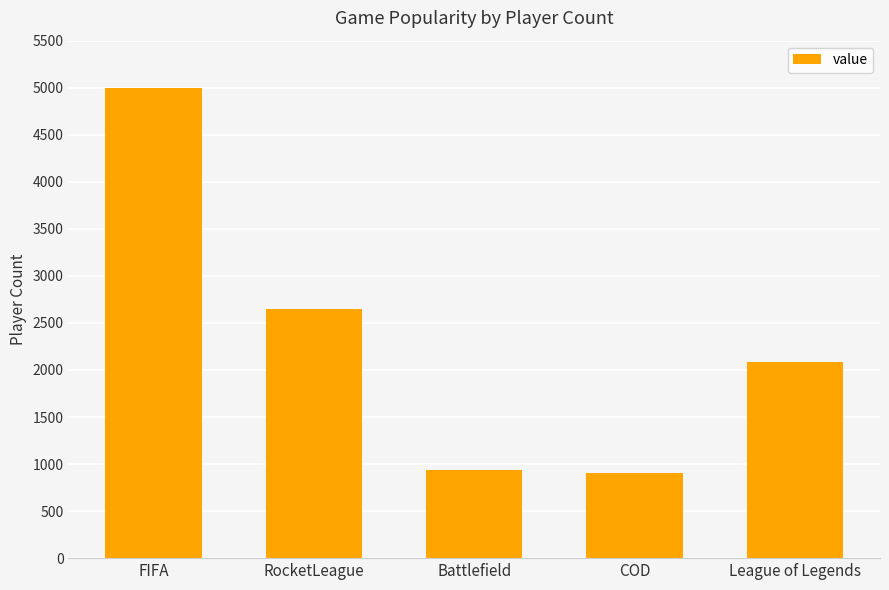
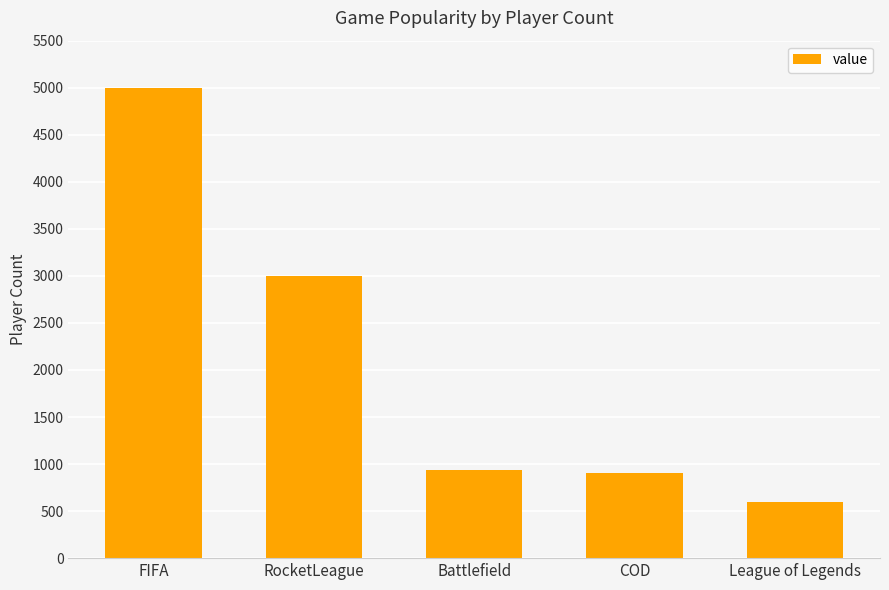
  {
    "FIFA": 5000,
-   "RocketLeague": 2600,
+   "RocketLeague": 3000,
    "Battlefield": 900,
    "COD": 900,
-   "League of Legends": 2100
+   "League of Legends": 600
  }
